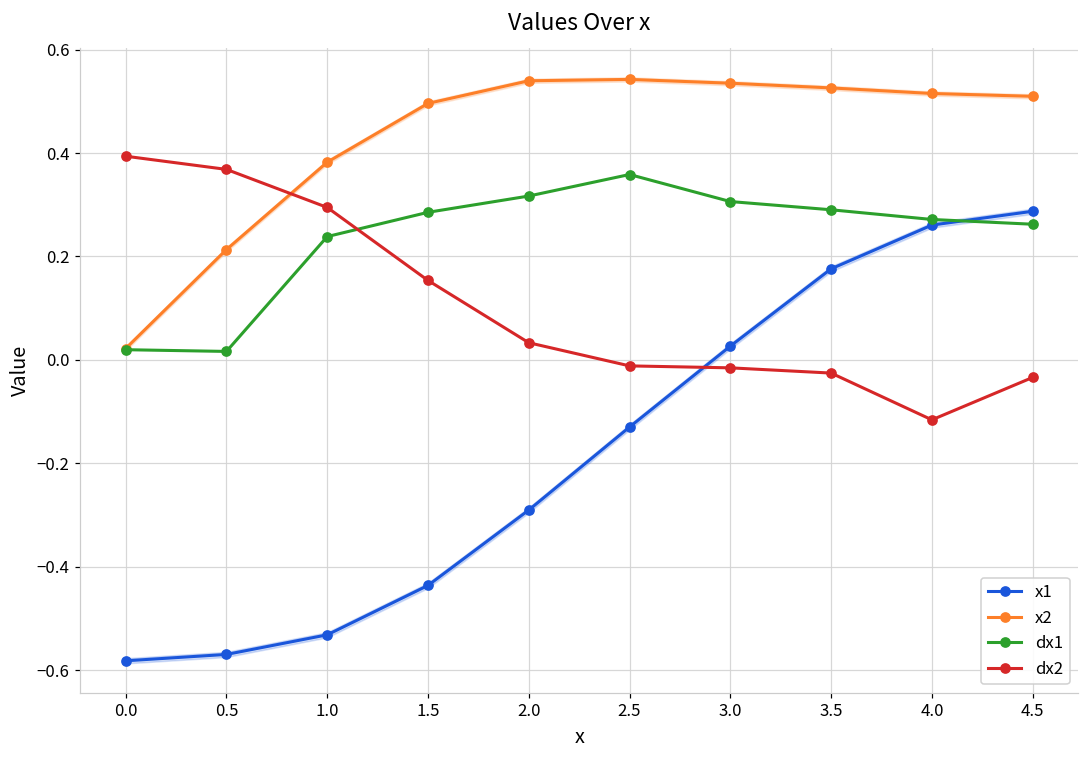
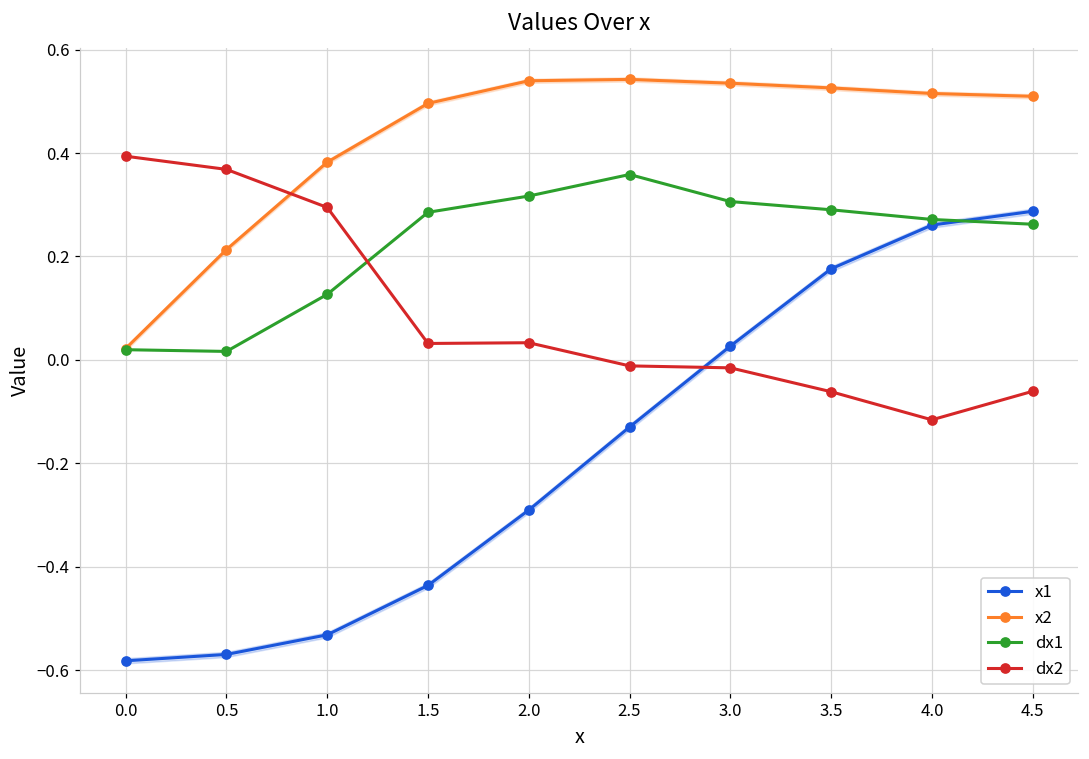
  {
    "dx1": {
      "0.5": 0.02,
-     "1.0": 0.24,
+     "1.0": 0.13,
      "1.5": 0.29,
      "2.0": 0.32,
      "2.5": 0.36,
      "3.0": 0.31,
      "3.5": 0.29,
      "4.0": 0.27,
      "4.5": 0.26
    },
    "dx2": {
      "0.0": 0.39,
      "0.5": 0.37,
      "1.0": 0.29,
-     "1.5": 0.15,
+     "1.5": 0.03,
      "2.0": 0.03,
      "2.5": -0.01,
      "3.0": -0.02,
-     "3.5": -0.03,
+     "3.5": -0.06,
      "4.0": -0.12,
-     "4.5": -0.03
+     "4.5": -0.06
    }
  }
